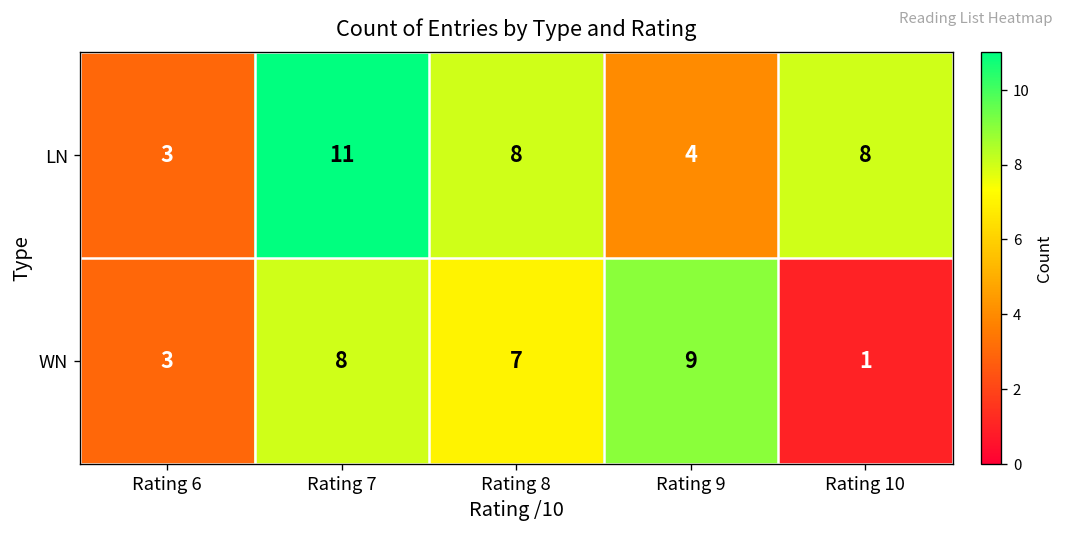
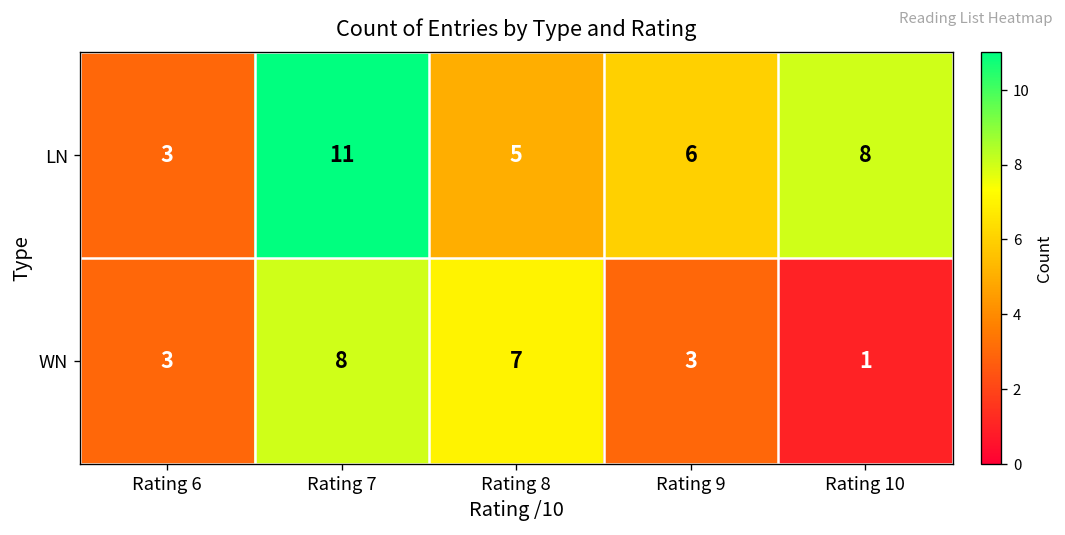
  {
    "LN": {
      "Rating 6": 3,
      "Rating 7": 11,
-     "Rating 8": 8,
-     "Rating 9": 4,
+     "Rating 8": 5,
+     "Rating 9": 6,
      "Rating 10": 8
    },
    "WN": {
      "Rating 6": 3,
      "Rating 7": 8,
      "Rating 8": 7,
-     "Rating 9": 9,
+     "Rating 9": 3,
      "Rating 10": 1
    }
  }
